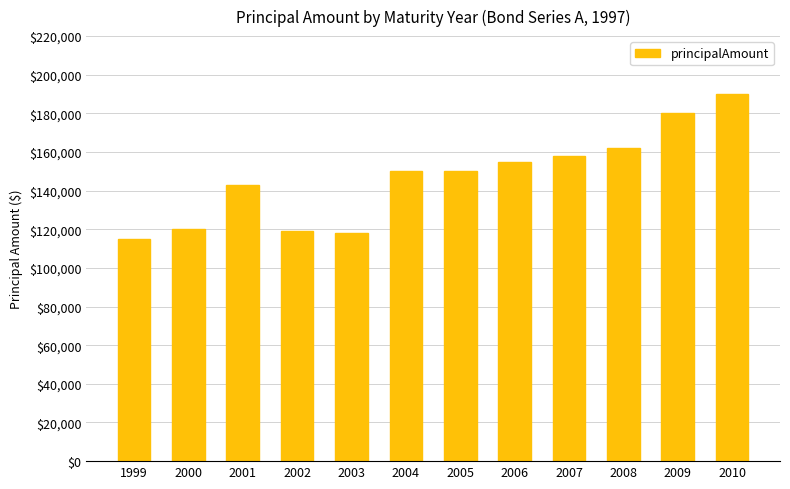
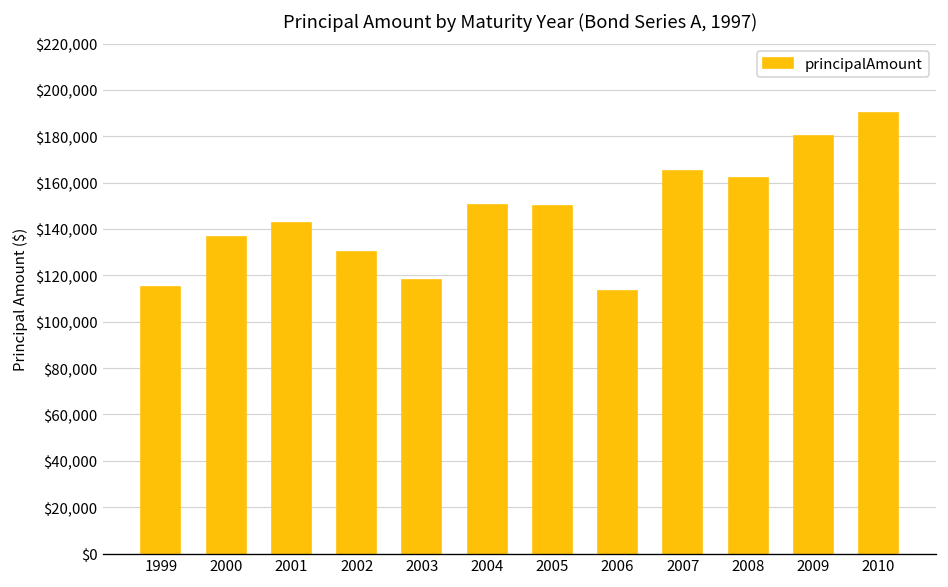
  {
    "1999": "$115,000",
-   "2000": "$120,000",
+   "2000": "$137,000",
    "2001": "$143,000",
-   "2002": "$119,000",
+   "2002": "$130,000",
    "2003": "$118,000",
    "2004": "$150,000",
    "2005": "$150,000",
-   "2006": "$155,000",
-   "2007": "$158,000",
+   "2006": "$113,000",
+   "2007": "$165,000",
    "2008": "$162,000",
    "2009": "$180,000",
    "2010": "$190,000"
  }
